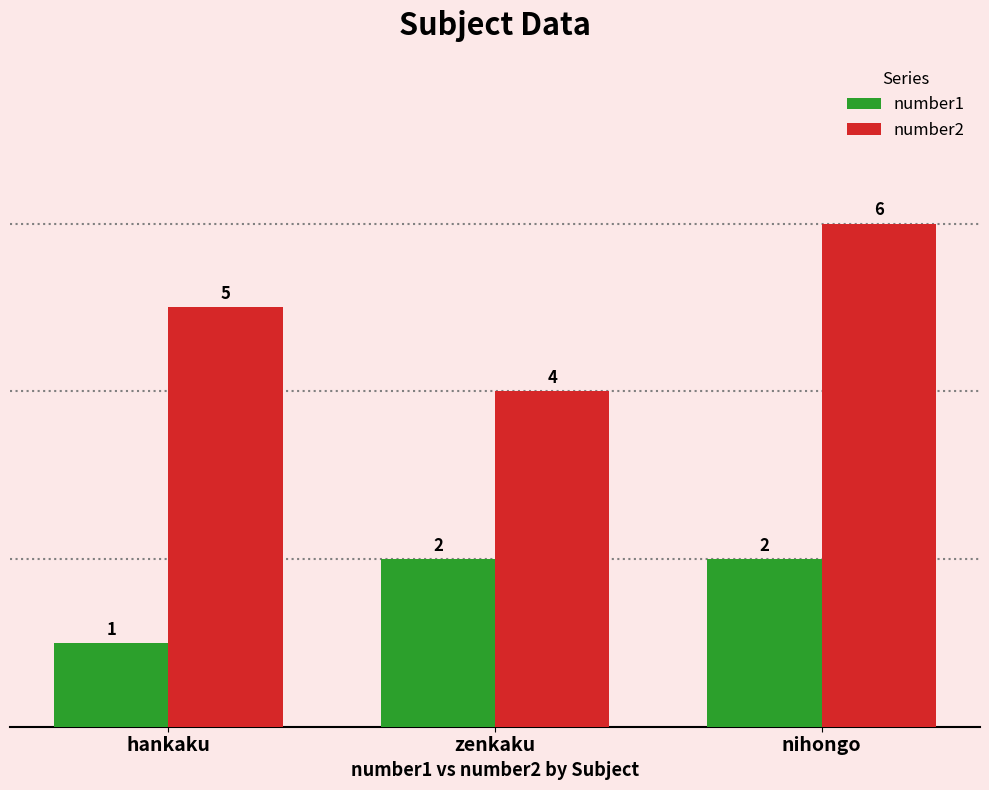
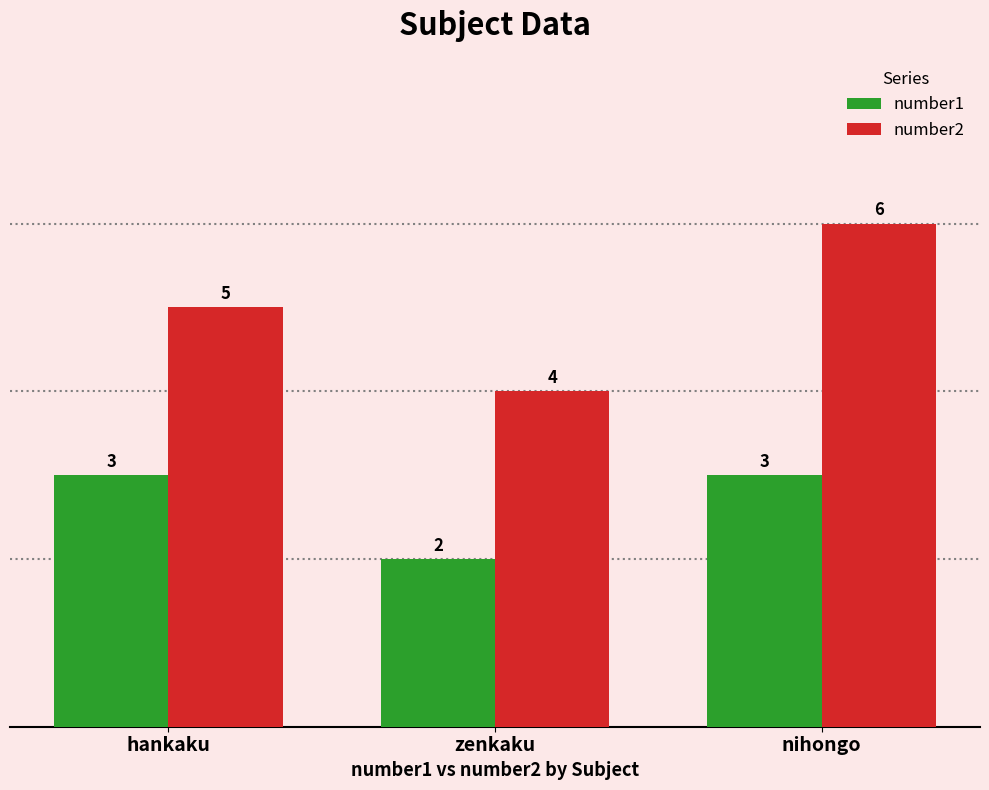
  {
    "number1": {
-     "hankaku": 1,
+     "hankaku": 3,
      "zenkaku": 2,
-     "nihongo": 2
+     "nihongo": 3
    },
    "number2": {
      "hankaku": 5,
      "zenkaku": 4,
      "nihongo": 6
    }
  }
